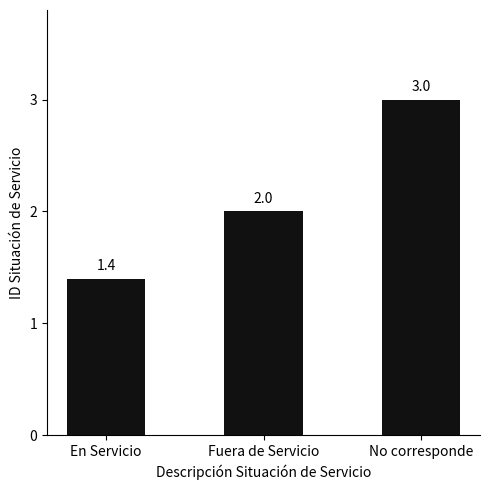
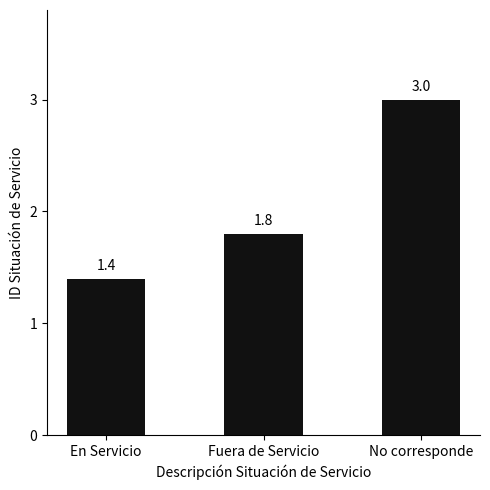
  {
    "En Servicio": 1.4,
-   "Fuera de Servicio": 2.0,
+   "Fuera de Servicio": 1.8,
    "No corresponde": 3.0
  }
